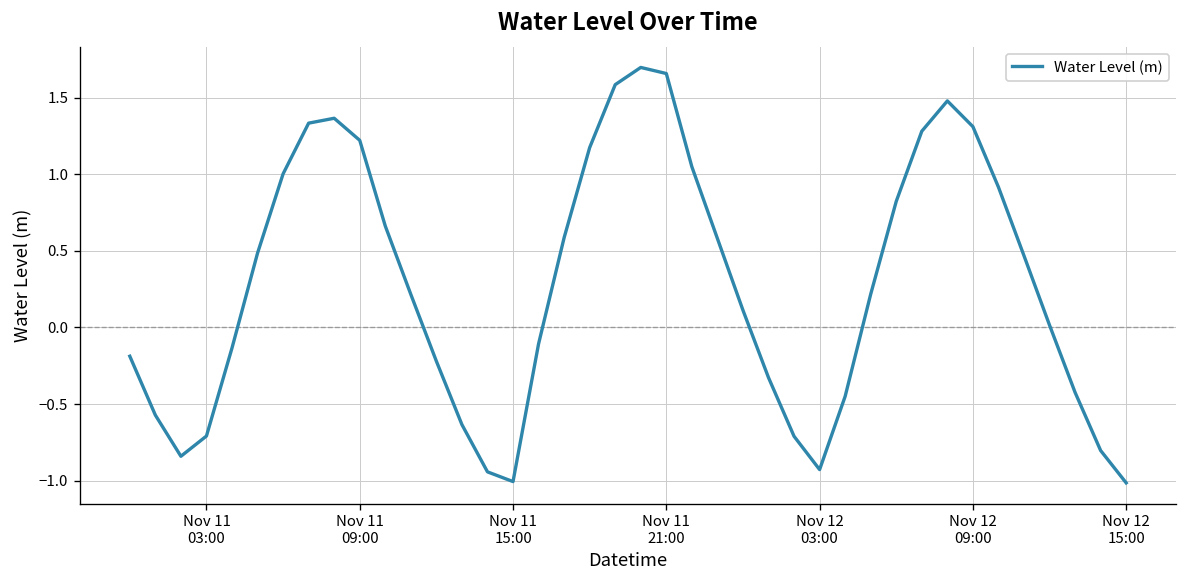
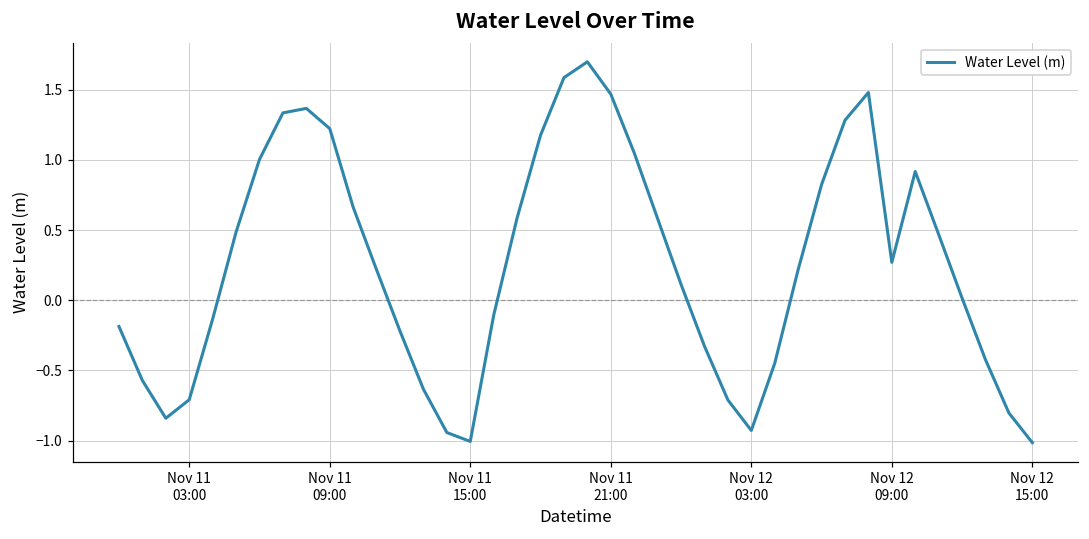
  {
    "Nov 11 03:00": -0.71,
    "Nov 11 09:00": 1.22,
    "Nov 11 15:00": -1.01,
-   "Nov 11 21:00": 1.66,
+   "Nov 11 21:00": 1.47,
    "Nov 12 03:00": -0.93,
-   "Nov 12 09:00": 1.31,
+   "Nov 12 09:00": 0.27,
    "Nov 12 15:00": -1.02
  }
